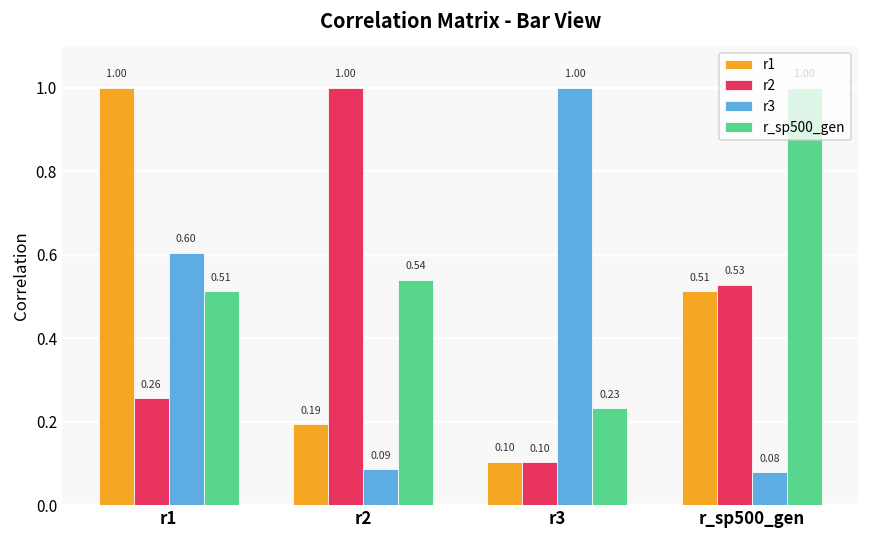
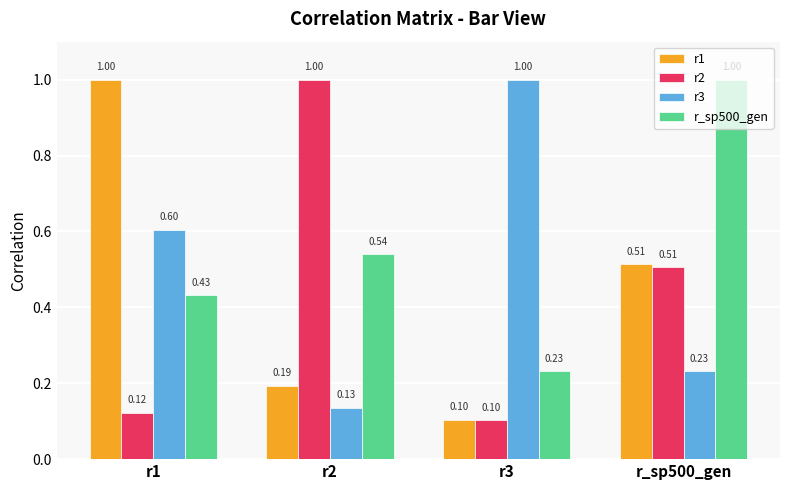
  {
    "r1": {
      "r1": 1.00,
      "r2": 0.19,
      "r3": 0.10,
      "r_sp500_gen": 0.51
    },
    "r2": {
-     "r1": 0.26,
+     "r1": 0.12,
      "r2": 1.00,
      "r3": 0.10,
-     "r_sp500_gen": 0.53
+     "r_sp500_gen": 0.51
    },
    "r3": {
      "r1": 0.60,
-     "r2": 0.09,
+     "r2": 0.13,
      "r3": 1.00,
-     "r_sp500_gen": 0.08
+     "r_sp500_gen": 0.23
    },
    "r_sp500_gen": {
-     "r1": 0.51,
+     "r1": 0.43,
      "r2": 0.54,
      "r3": 0.23
    }
  }
